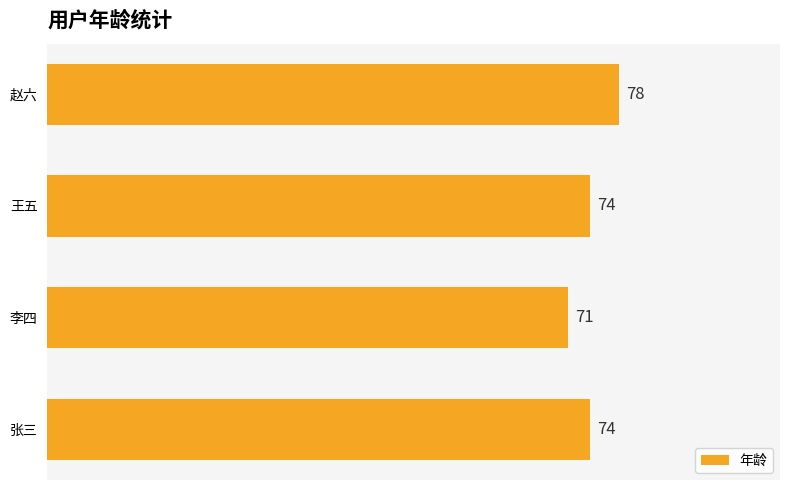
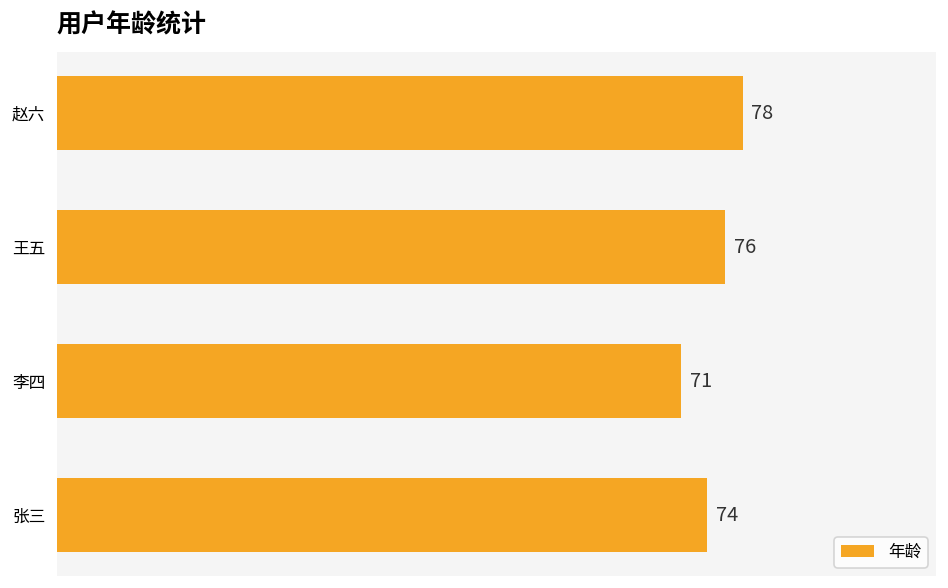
  {
    "赵六": 78,
-   "王五": 74,
+   "王五": 76,
    "李四": 71,
    "张三": 74
  }
